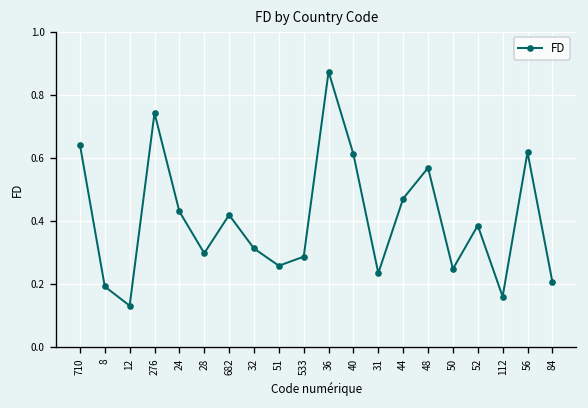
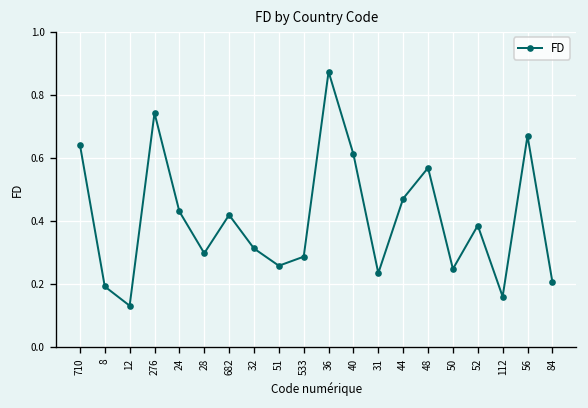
  {
    "710": 0.64,
    "8": 0.19,
    "12": 0.13,
    "276": 0.74,
    "24": 0.43,
    "28": 0.30,
    "682": 0.42,
    "32": 0.31,
    "51": 0.26,
    "533": 0.29,
    "36": 0.87,
    "40": 0.61,
    "31": 0.23,
    "44": 0.47,
    "48": 0.57,
    "50": 0.25,
    "52": 0.39,
    "112": 0.16,
-   "56": 0.62,
+   "56": 0.67,
    "84": 0.21
  }
